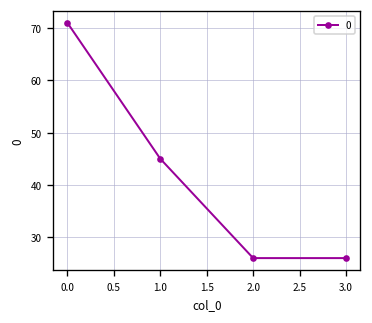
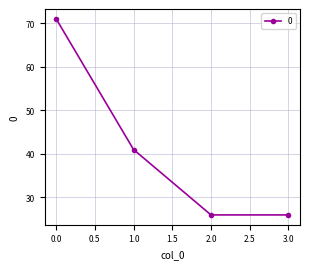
  {
    "0.0": 71,
-   "1.0": 45,
+   "1.0": 41,
    "2.0": 26,
    "3.0": 26
  }
